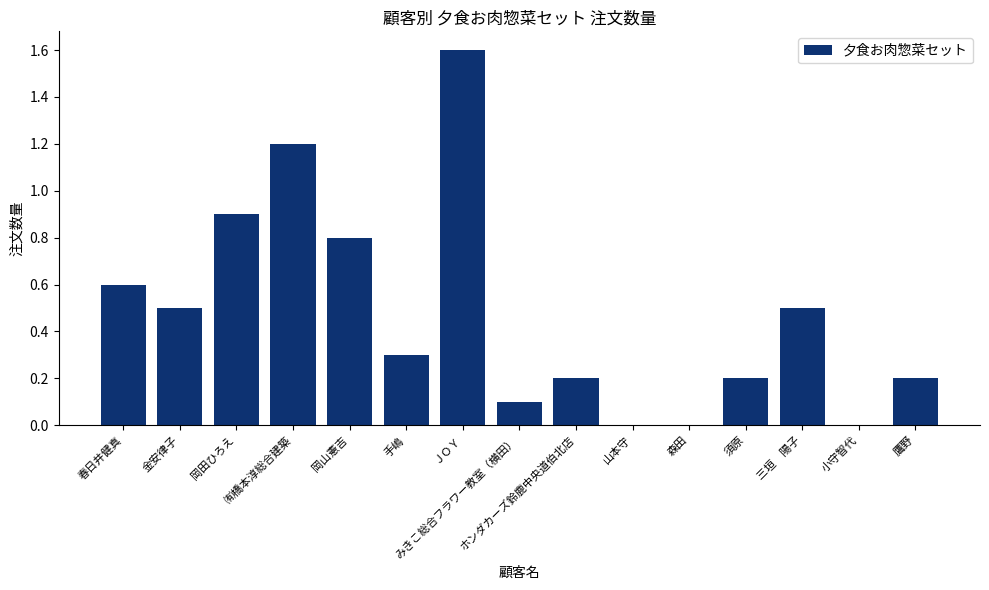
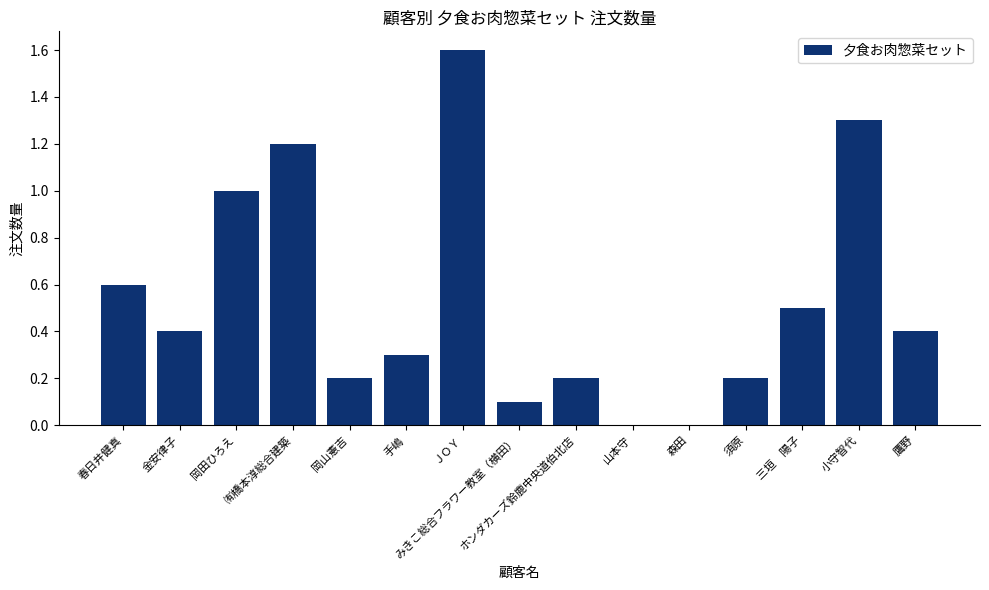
  {
    "春日井健真": 0.6,
-   "金安律子": 0.5,
-   "岡田ひろえ": 0.9,
+   "金安律子": 0.4,
+   "岡田ひろえ": 1.0,
    "㈲橋本淳総合建築": 1.2,
-   "岡山憲吉": 0.8,
+   "岡山憲吉": 0.2,
    "手嶋": 0.3,
    "ＪＯＹ": 1.6,
    "みきこ総合フラワー教室（横田）": 0.1,
    "ホンダカーズ鈴鹿中央道伯北店": 0.2,
    "山本守": 0.0,
    "森田": 0.0,
    "須原": 0.2,
    "三垣 陽子": 0.5,
-   "小守智代": 0.0,
-   "鷹野": 0.2
+   "小守智代": 1.3,
+   "鷹野": 0.4
  }
